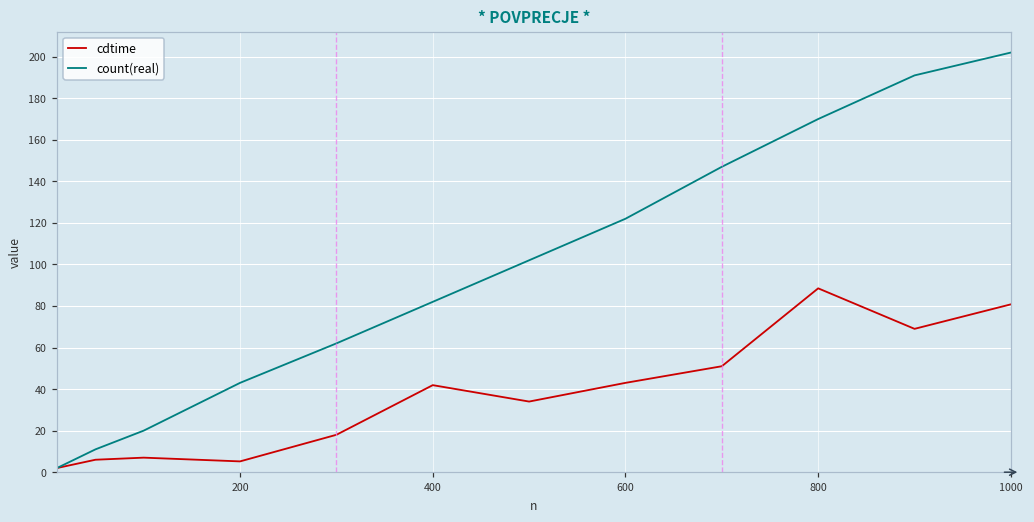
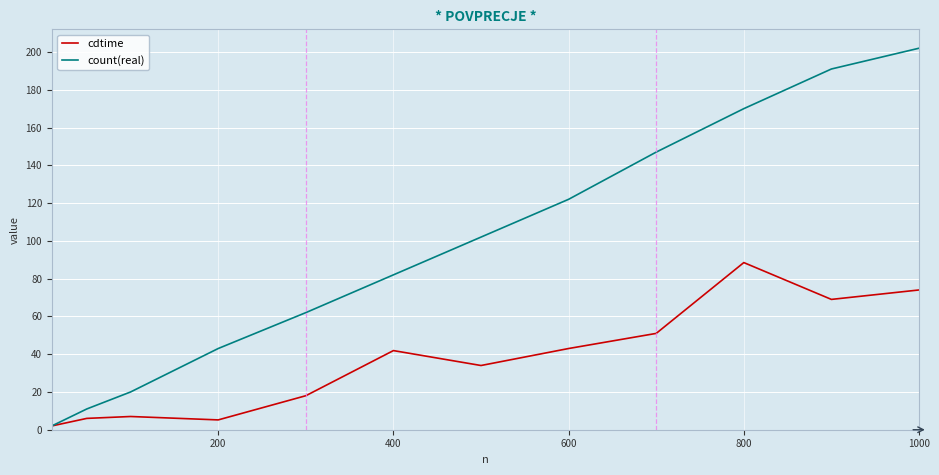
  {
    "cdtime": {
      "200": 5,
      "400": 42,
      "600": 43,
      "800": 89,
-     "1000": 81
+     "1000": 74
    },
    "count(real)": {
      "200": 43,
      "400": 82,
      "600": 122,
      "800": 170,
      "1000": 202
    }
  }
